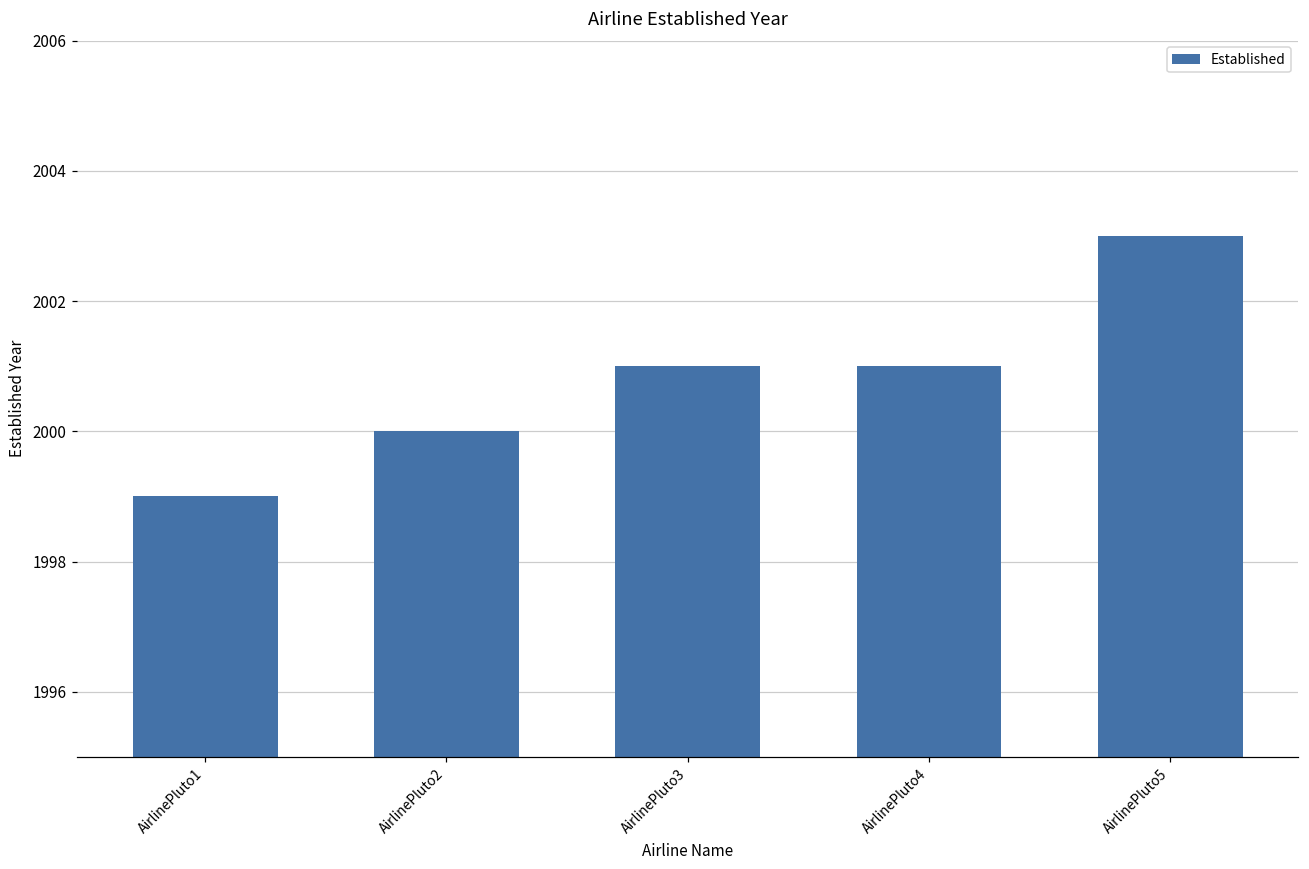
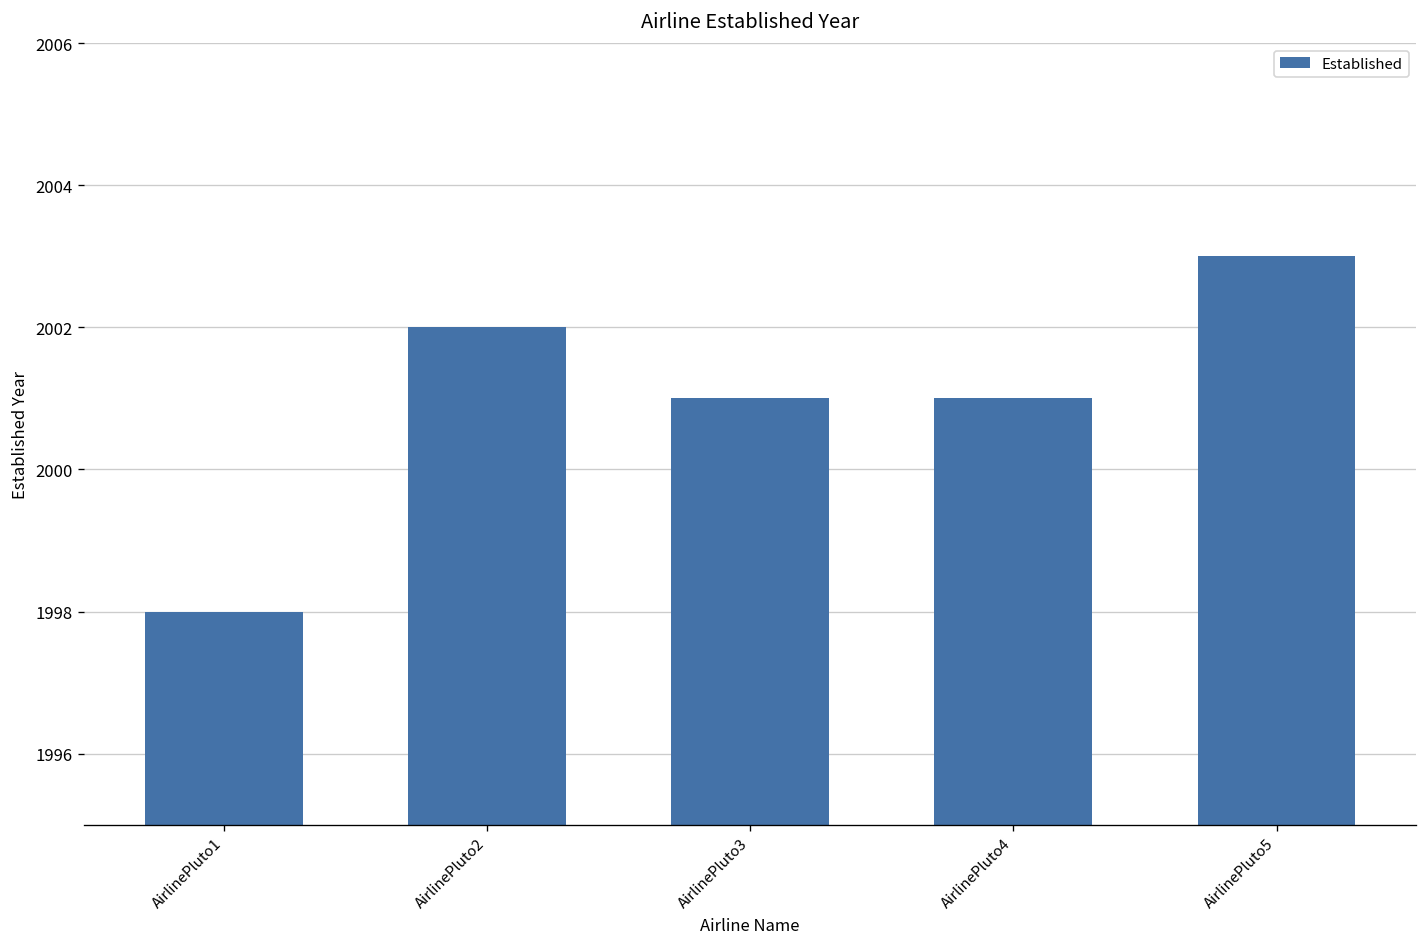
  {
-   "AirlinePluto1": 1999,
-   "AirlinePluto2": 2000,
+   "AirlinePluto1": 1998,
+   "AirlinePluto2": 2002,
    "AirlinePluto3": 2001,
    "AirlinePluto4": 2001,
    "AirlinePluto5": 2003
  }
